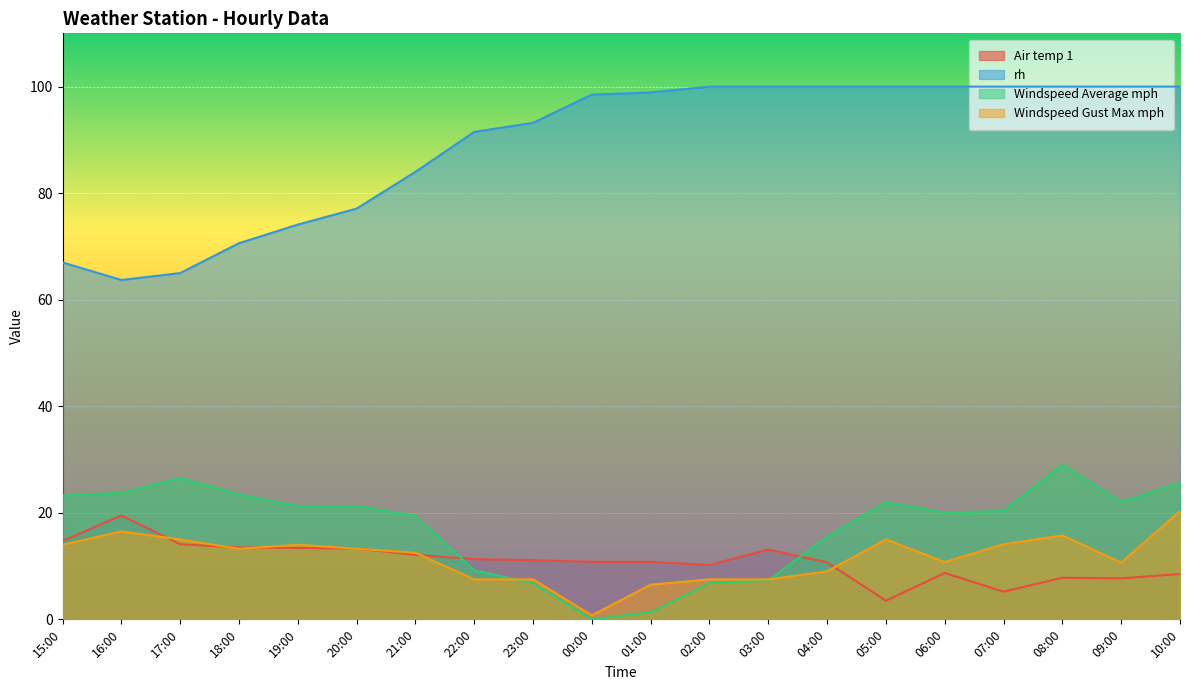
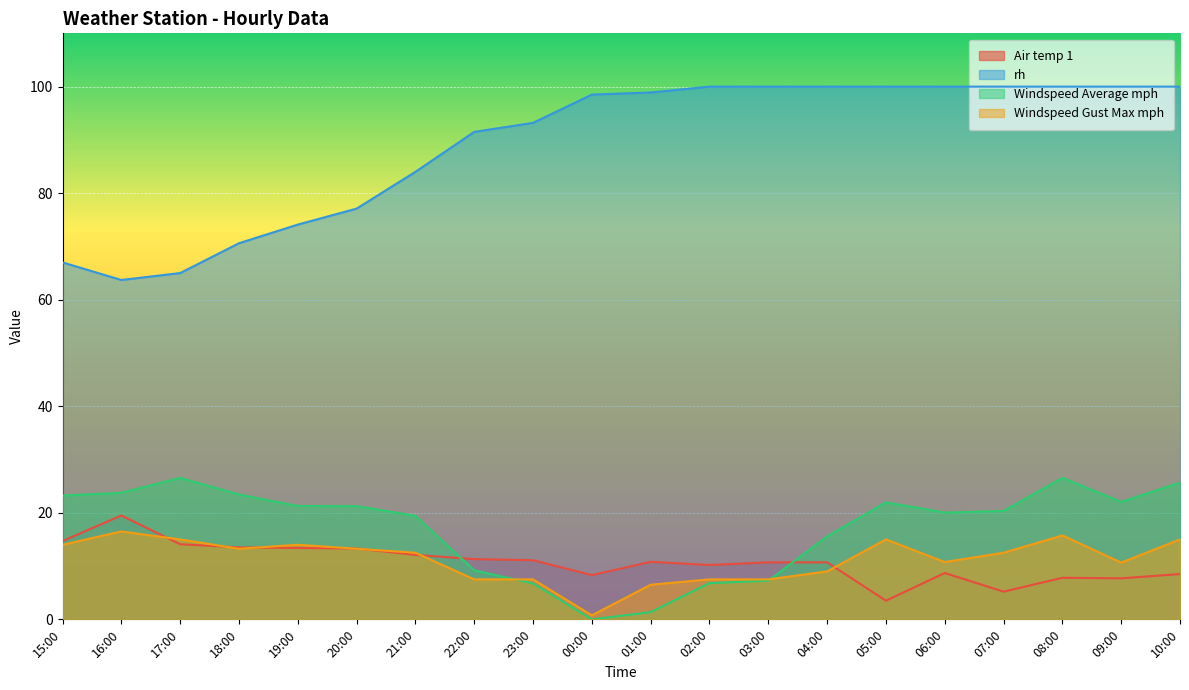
  {
    "Air temp 1": {
      "15:00": 15,
      "16:00": 20,
      "17:00": 14,
      "19:00": 13,
      "22:00": 11,
      "23:00": 11,
-     "00:00": 11,
+     "00:00": 8,
      "01:00": 11,
      "02:00": 10,
-     "03:00": 13,
+     "03:00": 11,
      "04:00": 11,
      "05:00": 4,
      "06:00": 9,
      "07:00": 5,
      "08:00": 8,
      "09:00": 8,
      "10:00": 9
    },
    "rh": {
      "15:00": 67,
      "16:00": 64,
      "17:00": 65,
      "18:00": 71,
      "19:00": 74,
      "20:00": 77,
      "21:00": 84,
      "22:00": 92,
      "23:00": 93,
      "00:00": 99,
      "01:00": 99,
      "02:00": 100,
      "03:00": 100,
      "04:00": 100,
      "05:00": 100,
      "06:00": 100,
      "10:00": 100
    },
    "Windspeed Average mph": {
      "15:00": 23,
      "16:00": 24,
      "17:00": 27,
      "18:00": 23,
      "19:00": 21,
      "20:00": 21,
      "21:00": 19,
      "22:00": 9,
      "23:00": 7,
      "00:00": 0,
      "01:00": 1,
      "02:00": 7,
      "04:00": 16,
      "05:00": 22,
      "06:00": 20,
      "07:00": 20,
-     "08:00": 29,
+     "08:00": 27,
      "09:00": 22,
      "10:00": 26
    },
    "Windspeed Gust Max mph": {
      "15:00": 14,
      "16:00": 17,
      "17:00": 15,
      "19:00": 14,
      "22:00": 8,
      "23:00": 8,
      "00:00": 1,
      "01:00": 7,
      "02:00": 8,
      "04:00": 9,
      "05:00": 15,
      "06:00": 11,
-     "07:00": 14,
+     "07:00": 13,
      "08:00": 16,
      "09:00": 11,
-     "10:00": 20
+     "10:00": 15
    }
  }
